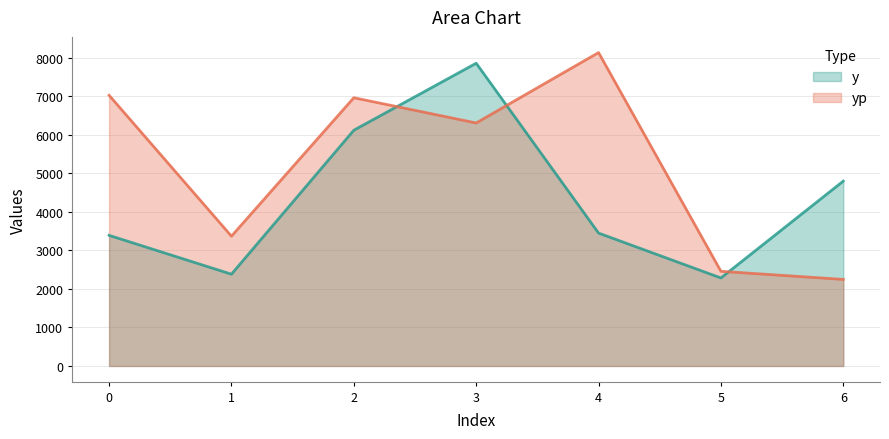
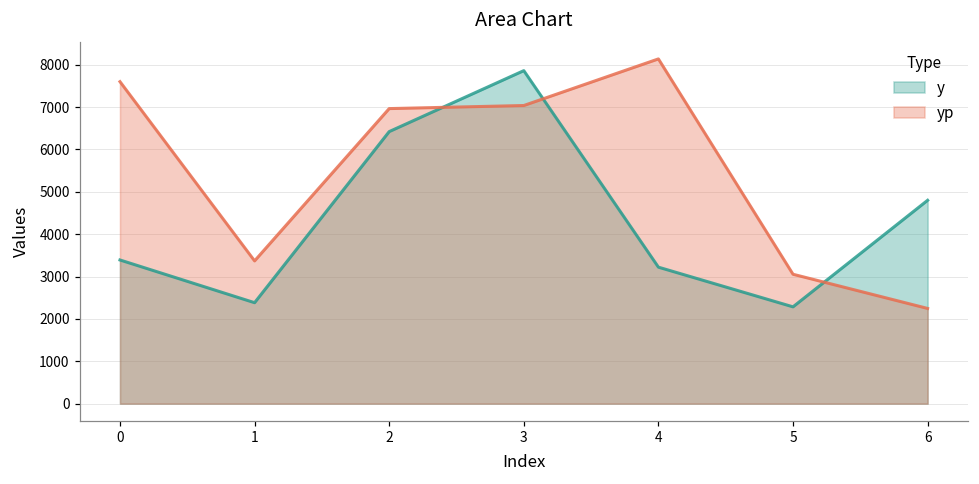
  {
    "y": {
      "0": 3400,
      "1": 2400,
-     "2": 6100,
+     "2": 6400,
      "3": 7900,
-     "4": 3500,
+     "4": 3200,
      "5": 2300,
      "6": 4800
    },
    "yp": {
-     "0": 7000,
+     "0": 7600,
      "1": 3400,
      "2": 7000,
-     "3": 6300,
+     "3": 7000,
      "4": 8100,
-     "5": 2500,
+     "5": 3100,
      "6": 2200
    }
  }
